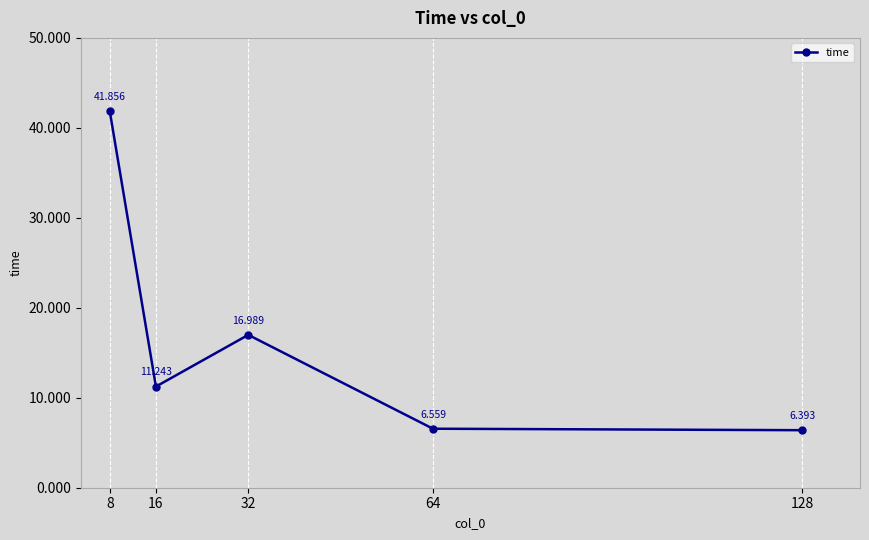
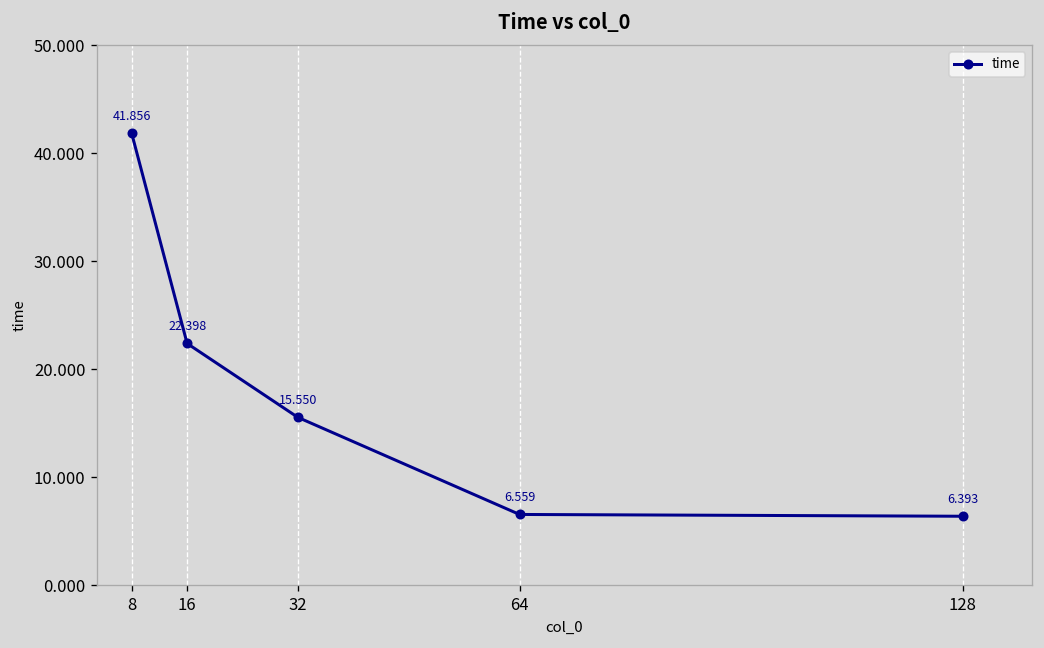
  {
    "8": 41.856,
-   "16": 11.243,
-   "32": 16.989,
+   "16": 22.398,
+   "32": 15.550,
    "64": 6.559,
    "128": 6.393
  }
